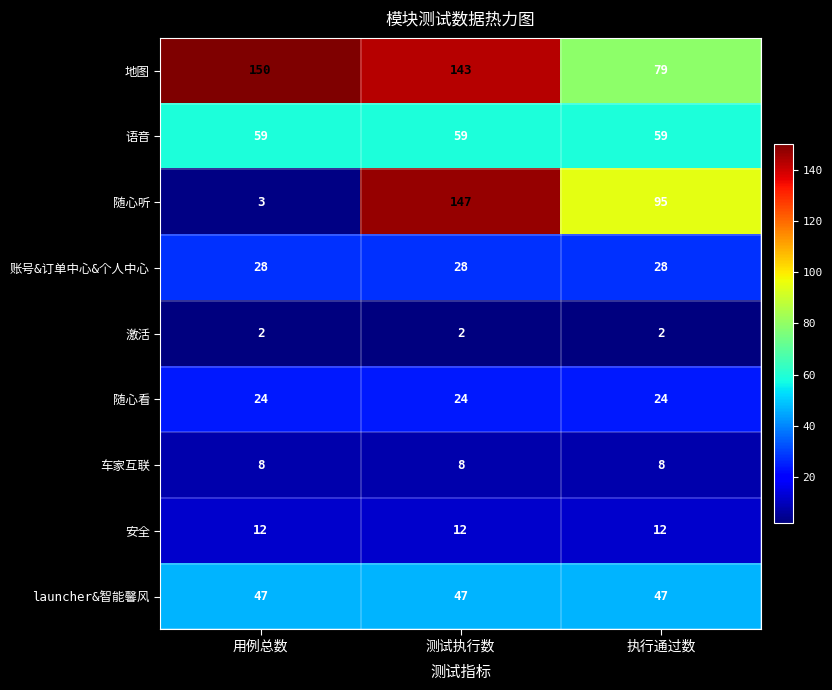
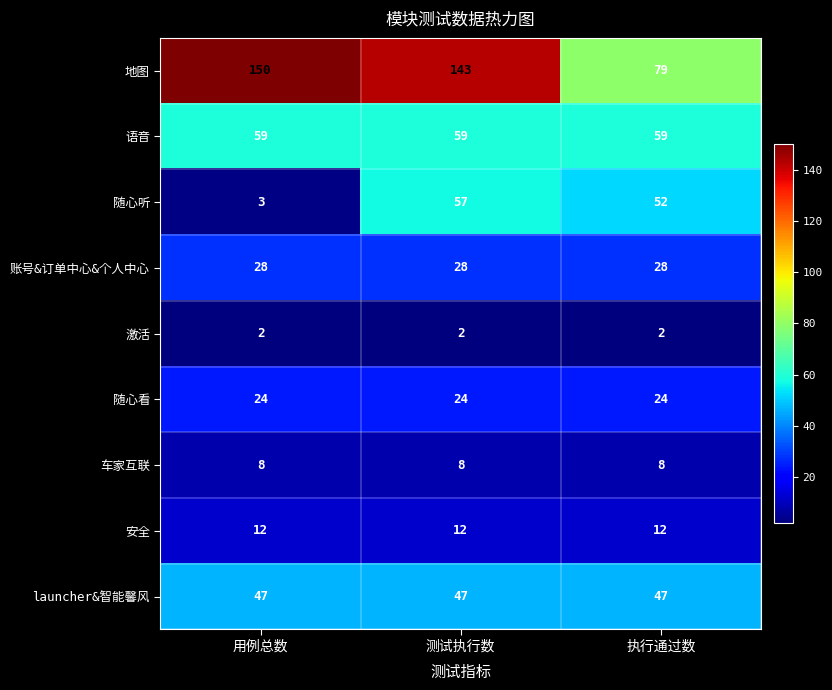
  {
    "地图": {
      "用例总数": 150,
      "测试执行数": 143,
      "执行通过数": 79
    },
    "语音": {
      "用例总数": 59,
      "测试执行数": 59,
      "执行通过数": 59
    },
    "随心听": {
      "用例总数": 3,
-     "测试执行数": 147,
-     "执行通过数": 95
+     "测试执行数": 57,
+     "执行通过数": 52
    },
    "账号&订单中心&个人中心": {
      "用例总数": 28,
      "测试执行数": 28,
      "执行通过数": 28
    },
    "激活": {
      "用例总数": 2,
      "测试执行数": 2,
      "执行通过数": 2
    },
    "随心看": {
      "用例总数": 24,
      "测试执行数": 24,
      "执行通过数": 24
    },
    "车家互联": {
      "用例总数": 8,
      "测试执行数": 8,
      "执行通过数": 8
    },
    "安全": {
      "用例总数": 12,
      "测试执行数": 12,
      "执行通过数": 12
    },
    "launcher&智能馨风": {
      "用例总数": 47,
      "测试执行数": 47,
      "执行通过数": 47
    }
  }
